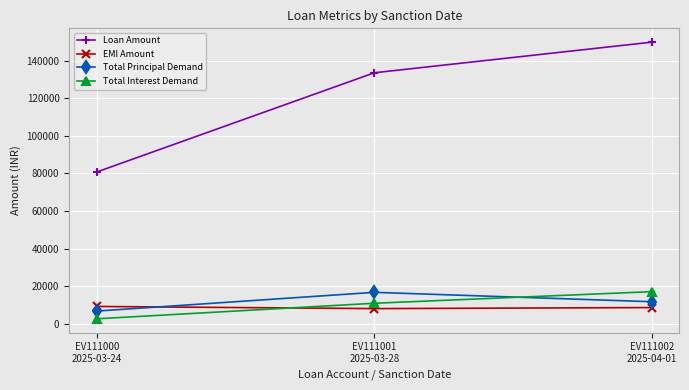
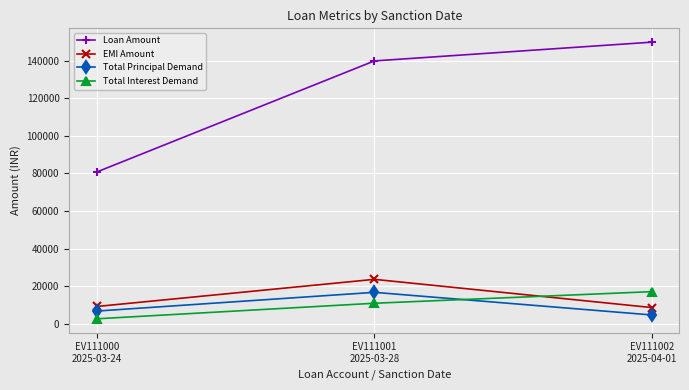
  {
    "Loan Amount": {
      "EV111000 2025-03-24": 81000,
-     "EV111001 2025-03-28": 134000,
+     "EV111001 2025-03-28": 140000,
      "EV111002 2025-04-01": 150000
    },
    "EMI Amount": {
      "EV111000 2025-03-24": 9000,
-     "EV111001 2025-03-28": 8000,
+     "EV111001 2025-03-28": 24000,
      "EV111002 2025-04-01": 9000
    },
    "Total Principal Demand": {
      "EV111000 2025-03-24": 7000,
      "EV111001 2025-03-28": 17000,
-     "EV111002 2025-04-01": 12000
+     "EV111002 2025-04-01": 5000
    },
    "Total Interest Demand": {
      "EV111000 2025-03-24": 3000,
      "EV111001 2025-03-28": 11000,
      "EV111002 2025-04-01": 17000
    }
  }
